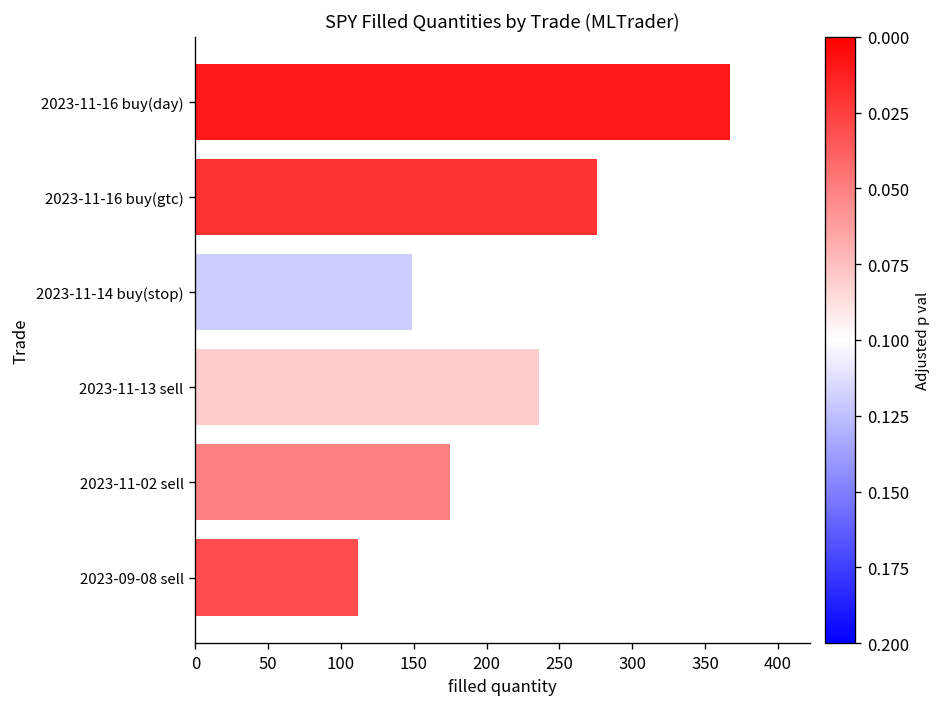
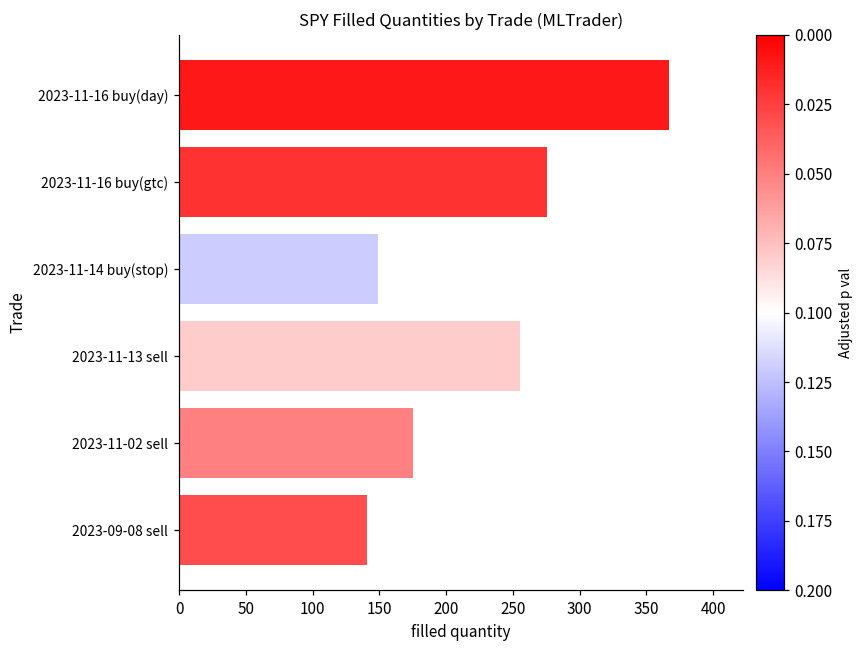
  {
    "2023-11-16 buy(day)": 367,
    "2023-11-16 buy(gtc)": 276,
    "2023-11-14 buy(stop)": 149,
-   "2023-11-13 sell": 236,
+   "2023-11-13 sell": 255,
    "2023-11-02 sell": 175,
-   "2023-09-08 sell": 112
+   "2023-09-08 sell": 141
  }
